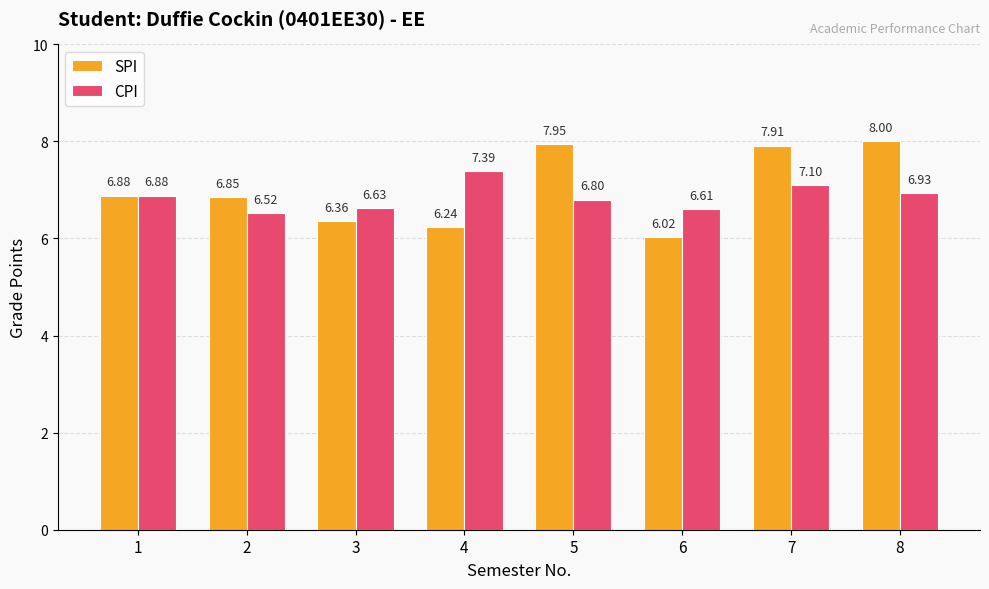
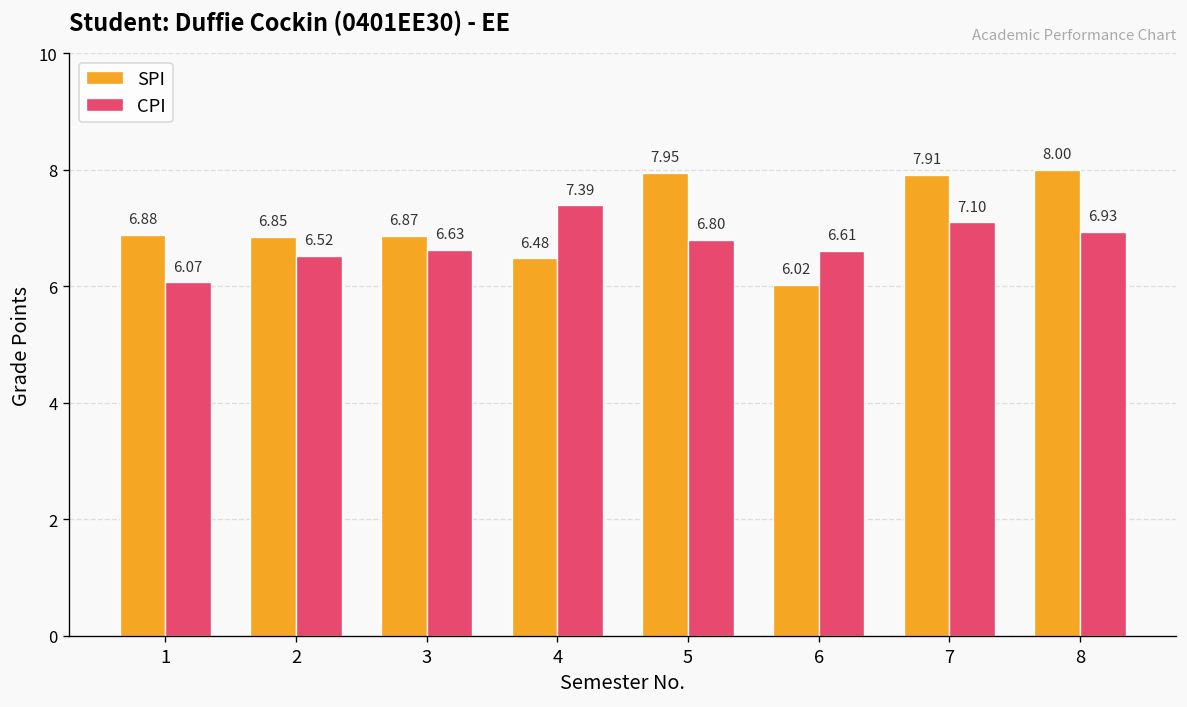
  {
    "SPI": {
      "1": 6.88,
      "2": 6.85,
-     "3": 6.36,
-     "4": 6.24,
+     "3": 6.87,
+     "4": 6.48,
      "5": 7.95,
      "6": 6.02,
      "7": 7.91,
      "8": 8.00
    },
    "CPI": {
-     "1": 6.88,
+     "1": 6.07,
      "2": 6.52,
      "3": 6.63,
      "4": 7.39,
      "5": 6.80,
      "6": 6.61,
      "7": 7.10,
      "8": 6.93
    }
  }
